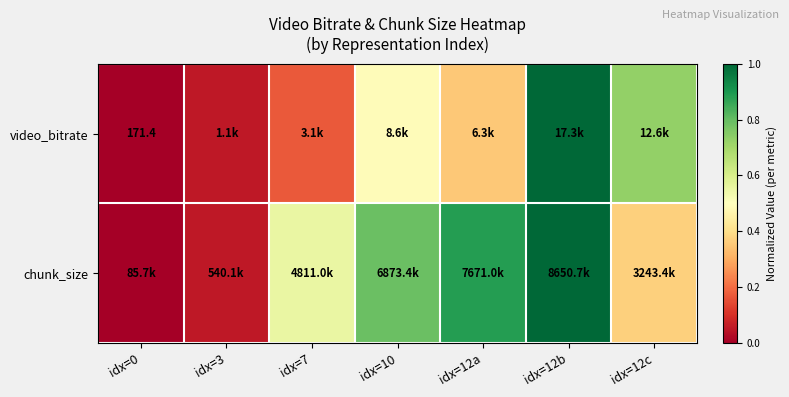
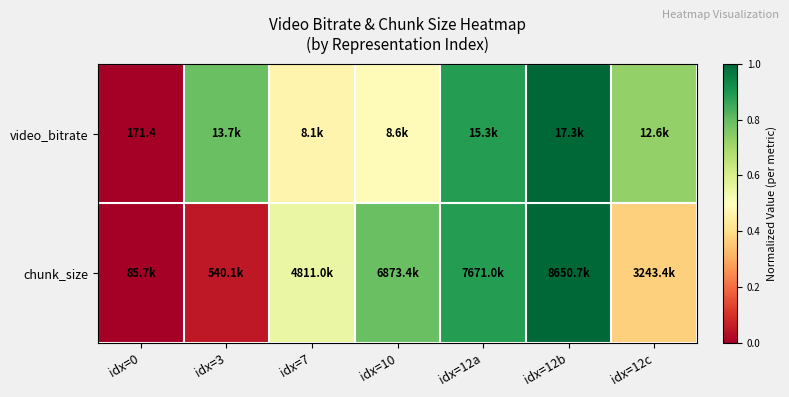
  {
    "video_bitrate": {
      "idx=0": "171.4",
-     "idx=3": "1.1k",
-     "idx=7": "3.1k",
+     "idx=3": "13.7k",
+     "idx=7": "8.1k",
      "idx=10": "8.6k",
-     "idx=12a": "6.3k",
+     "idx=12a": "15.3k",
      "idx=12b": "17.3k",
      "idx=12c": "12.6k"
    },
    "chunk_size": {
      "idx=0": "85.7k",
      "idx=3": "540.1k",
      "idx=7": "4811.0k",
      "idx=10": "6873.4k",
      "idx=12a": "7671.0k",
      "idx=12b": "8650.7k",
      "idx=12c": "3243.4k"
    }
  }
